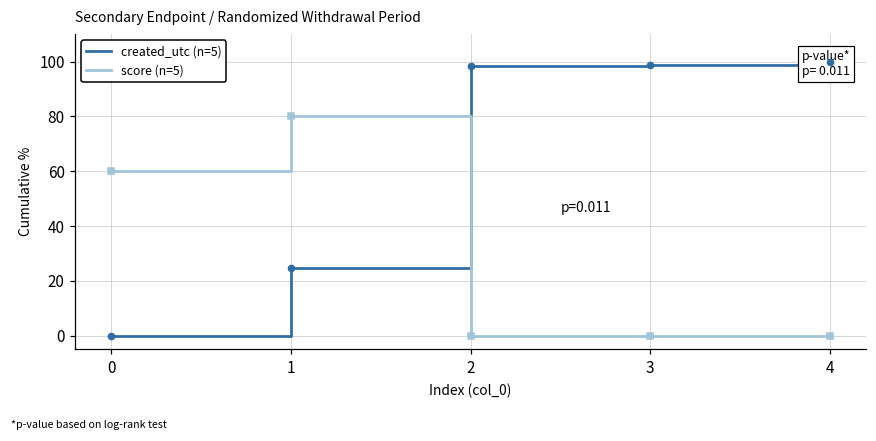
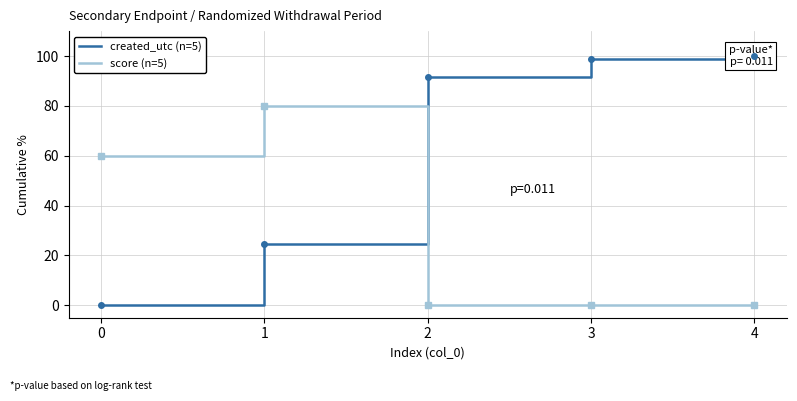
  {
    "created_utc (n=5)": {
      "0": 0,
      "1": 25,
-     "2": 98,
+     "2": 92,
      "3": 99
    },
    "score (n=5)": {
      "0": 60,
      "1": 80,
      "2": 0,
      "3": 0,
      "4": 0
    }
  }
